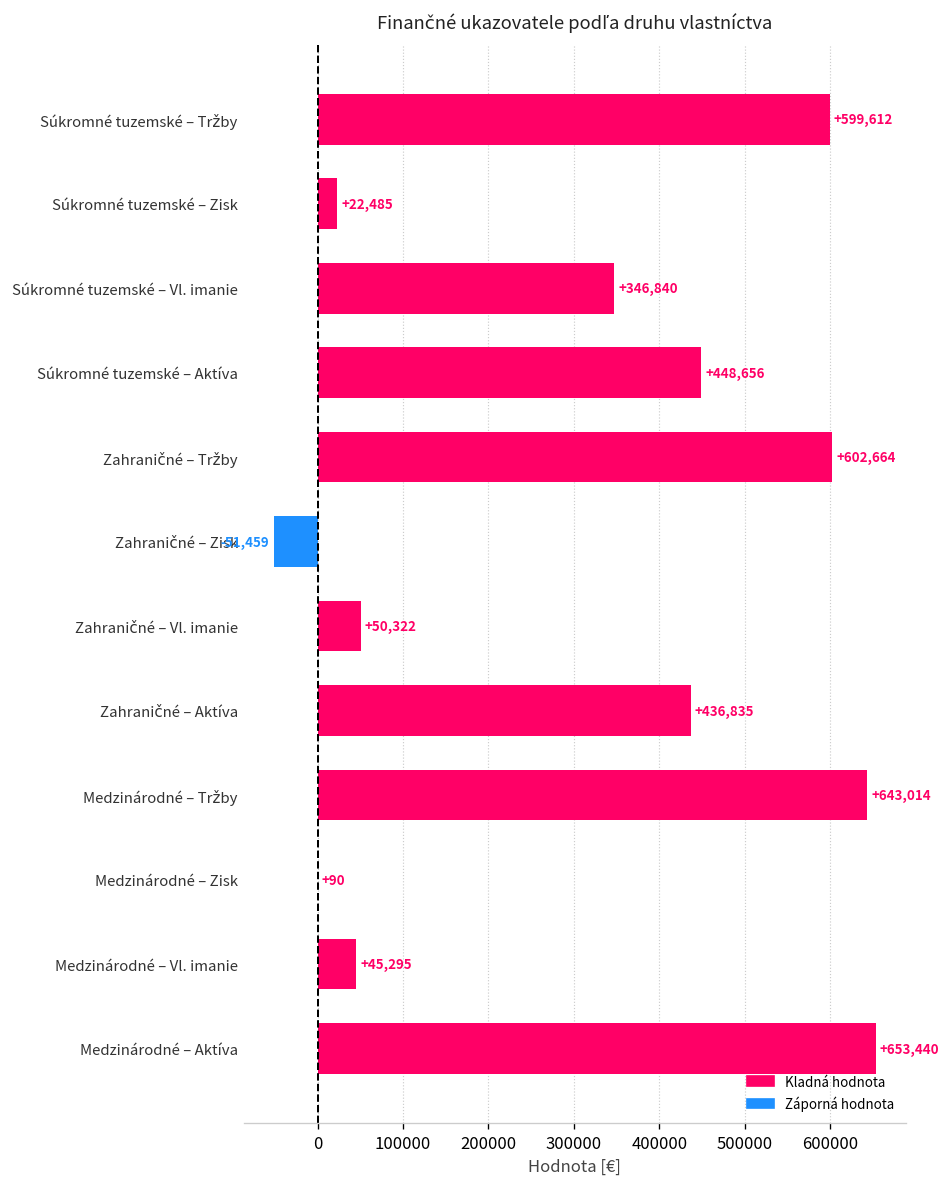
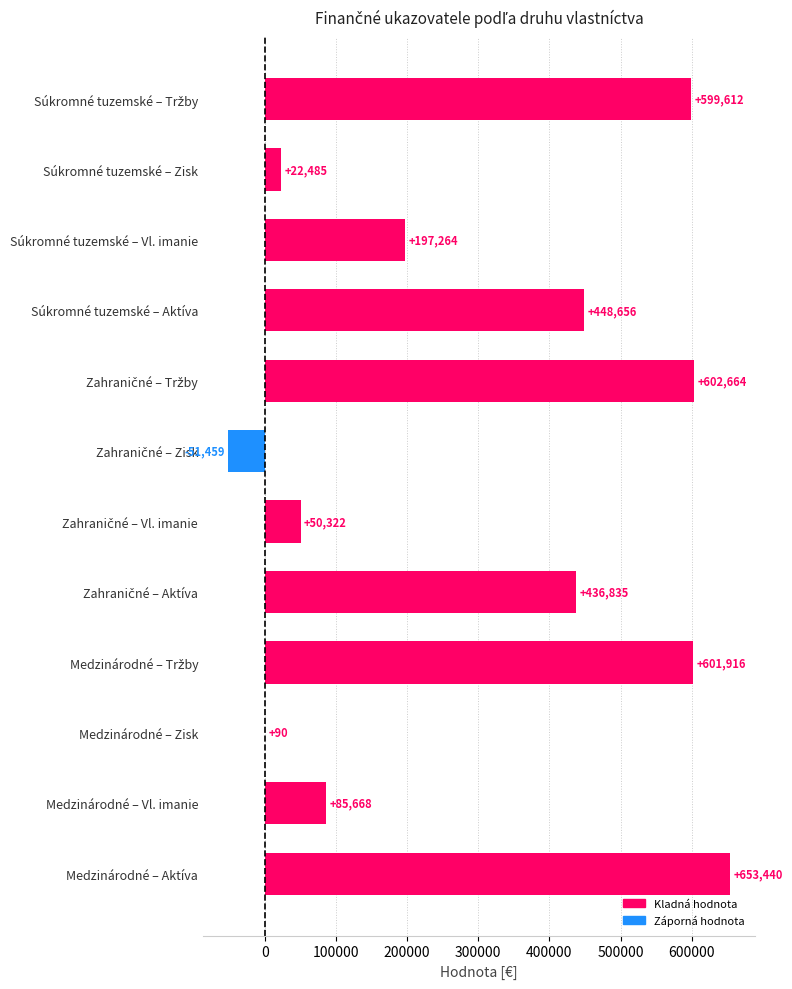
  {
    "Súkromné tuzemské – Tržby": "+599,612",
    "Súkromné tuzemské – Zisk": "+22,485",
-   "Súkromné tuzemské – Vl. imanie": "+346,840",
+   "Súkromné tuzemské – Vl. imanie": "+197,264",
    "Súkromné tuzemské – Aktíva": "+448,656",
    "Zahraničné – Tržby": "+602,664",
    "Zahraničné – Zisk": "-51,459",
    "Zahraničné – Vl. imanie": "+50,322",
    "Zahraničné – Aktíva": "+436,835",
-   "Medzinárodné – Tržby": "+643,014",
+   "Medzinárodné – Tržby": "+601,916",
    "Medzinárodné – Zisk": "+90",
-   "Medzinárodné – Vl. imanie": "+45,295",
+   "Medzinárodné – Vl. imanie": "+85,668",
    "Medzinárodné – Aktíva": "+653,440"
  }
